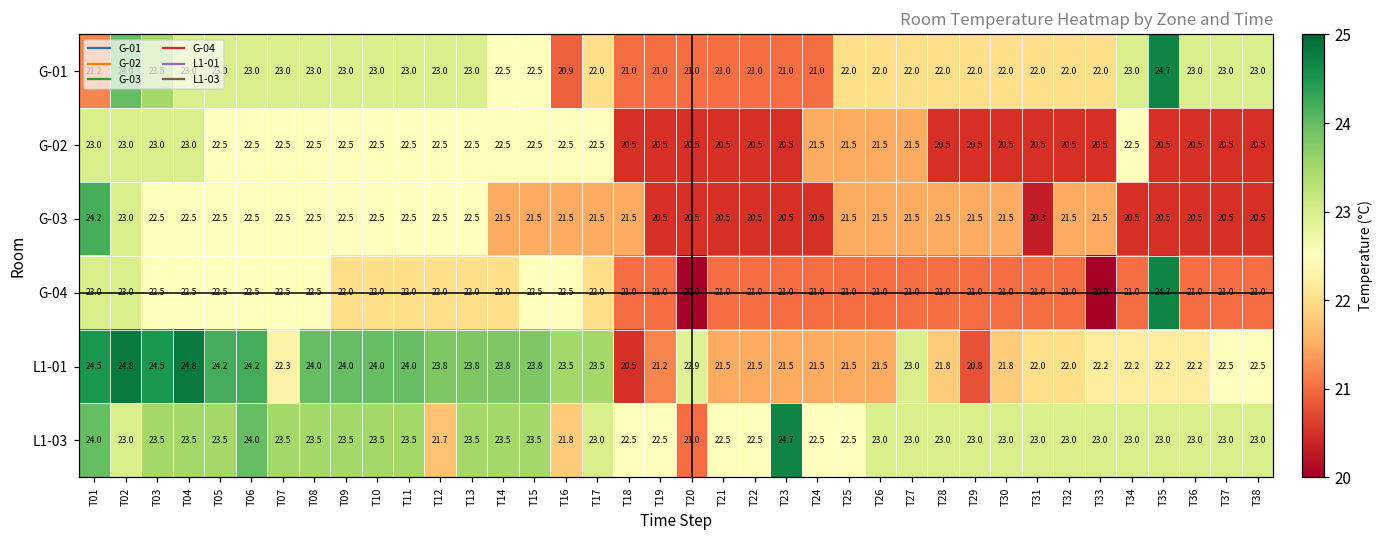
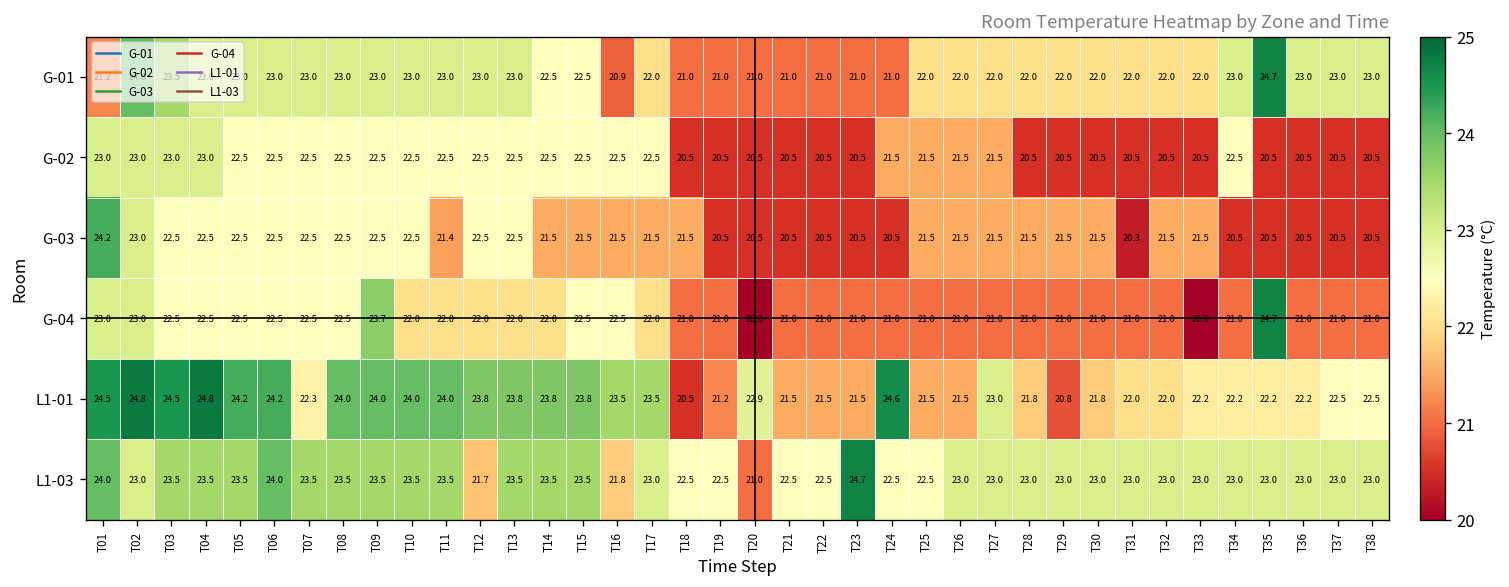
  {
    "G-03": {
      "T01": 24.2,
      "T02": 23.0,
      "T03": 22.5,
      "T04": 22.5,
      "T05": 22.5,
      "T06": 22.5,
      "T07": 22.5,
      "T08": 22.5,
      "T09": 22.5,
      "T10": 22.5,
-     "T11": 22.5,
+     "T11": 21.4,
      "T12": 22.5,
      "T13": 22.5,
      "T14": 21.5,
      "T15": 21.5,
      "T16": 21.5,
      "T17": 21.5,
      "T18": 21.5,
      "T19": 20.5,
      "T20": 20.5,
      "T21": 20.5,
      "T22": 20.5,
      "T23": 20.5,
      "T24": 20.5,
      "T25": 21.5,
      "T26": 21.5,
      "T27": 21.5,
      "T28": 21.5,
      "T29": 21.5,
      "T30": 21.5,
      "T31": 20.3,
      "T32": 21.5,
      "T33": 21.5,
      "T34": 20.5,
      "T35": 20.5,
      "T36": 20.5,
      "T37": 20.5,
      "T38": 20.5
    },
    "G-04": {
      "T01": 23.0,
      "T02": 23.0,
      "T03": 22.5,
      "T04": 22.5,
      "T05": 22.5,
      "T06": 22.5,
      "T07": 22.5,
      "T08": 22.5,
-     "T09": 22.0,
+     "T09": 23.7,
      "T10": 22.0,
      "T11": 22.0,
      "T12": 22.0,
      "T13": 22.0,
      "T14": 22.0,
      "T15": 22.5,
      "T16": 22.5,
      "T17": 22.0,
      "T18": 21.0,
      "T19": 21.0,
      "T20": 20.0,
      "T21": 21.0,
      "T22": 21.0,
      "T23": 21.0,
      "T24": 21.0,
      "T25": 21.0,
      "T26": 21.0,
      "T27": 21.0,
      "T28": 21.0,
      "T29": 21.0,
      "T30": 21.0,
      "T31": 21.0,
      "T32": 21.0,
      "T33": 20.0,
      "T34": 21.0,
      "T35": 24.7,
      "T36": 21.0,
      "T37": 21.0,
      "T38": 21.0
    },
    "L1-01": {
      "T01": 24.5,
      "T02": 24.8,
      "T03": 24.5,
      "T04": 24.8,
      "T05": 24.2,
      "T06": 24.2,
      "T07": 22.3,
      "T08": 24.0,
      "T09": 24.0,
      "T10": 24.0,
      "T11": 24.0,
      "T12": 23.8,
      "T13": 23.8,
      "T14": 23.8,
      "T15": 23.8,
      "T16": 23.5,
      "T17": 23.5,
      "T18": 20.5,
      "T19": 21.2,
      "T20": 22.9,
      "T21": 21.5,
      "T22": 21.5,
      "T23": 21.5,
-     "T24": 21.5,
+     "T24": 24.6,
      "T25": 21.5,
      "T26": 21.5,
      "T27": 23.0,
      "T28": 21.8,
      "T29": 20.8,
      "T30": 21.8,
      "T31": 22.0,
      "T32": 22.0,
      "T33": 22.2,
      "T34": 22.2,
      "T35": 22.2,
      "T36": 22.2,
      "T37": 22.5,
      "T38": 22.5
    }
  }
